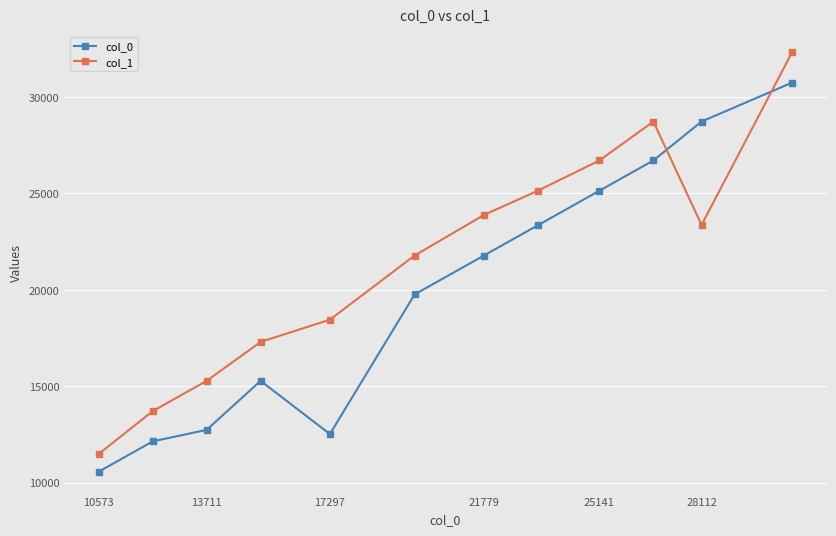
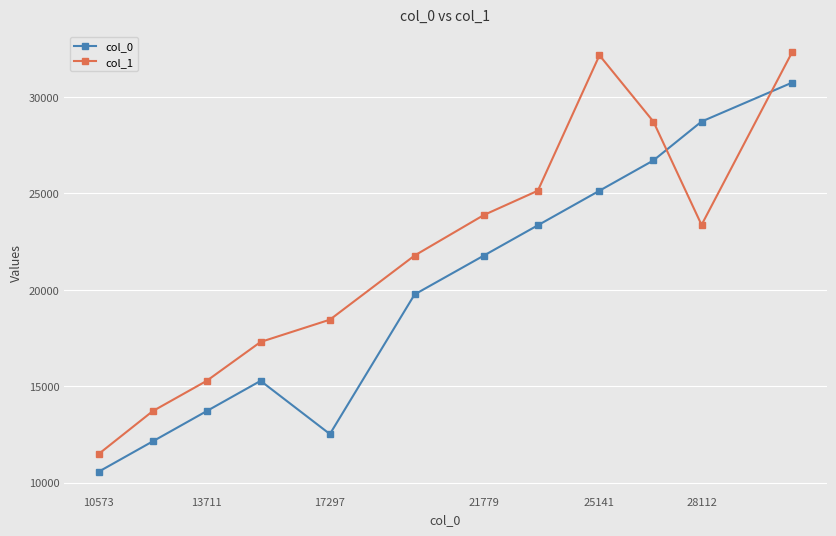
  {
    "col_0": {
      "10573": 10600,
-     "13711": 12700,
+     "13711": 13700,
      "17297": 12500,
      "21779": 21800,
      "25141": 25100,
      "28112": 28700
    },
    "col_1": {
      "10573": 11500,
      "13711": 15300,
      "17297": 18500,
      "21779": 23900,
-     "25141": 26700,
+     "25141": 32200,
      "28112": 23400
    }
  }
